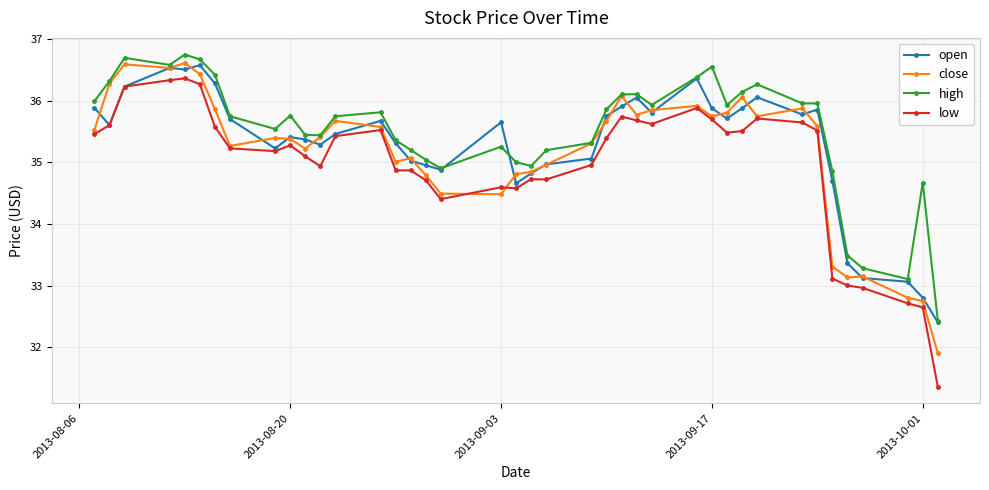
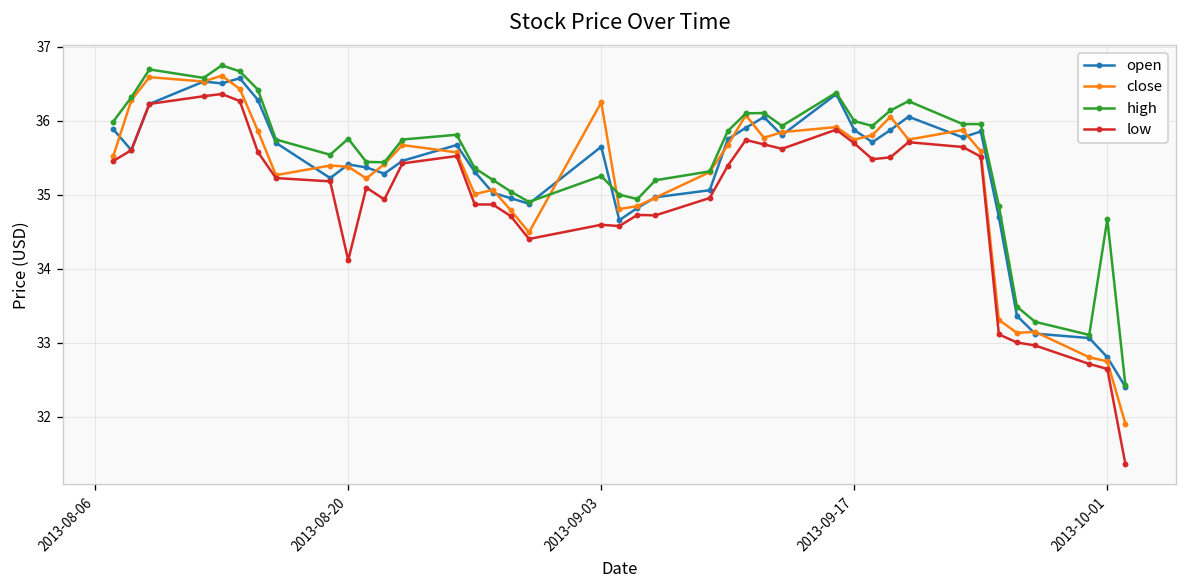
  {
    "open": {
      "2013-09-03": 35.7,
      "2013-09-17": 35.9,
      "2013-10-01": 32.8
    },
    "close": {
-     "2013-09-03": 34.5,
+     "2013-09-03": 36.3,
      "2013-09-17": 35.7,
      "2013-10-01": 32.8
    },
    "high": {
      "2013-08-20": 35.8,
      "2013-09-03": 35.3,
-     "2013-09-17": 36.6,
+     "2013-09-17": 36.0,
      "2013-10-01": 34.7
    },
    "low": {
-     "2013-08-20": 35.3,
+     "2013-08-20": 34.1,
      "2013-09-03": 34.6,
      "2013-09-17": 35.7,
      "2013-10-01": 32.6
    }
  }
